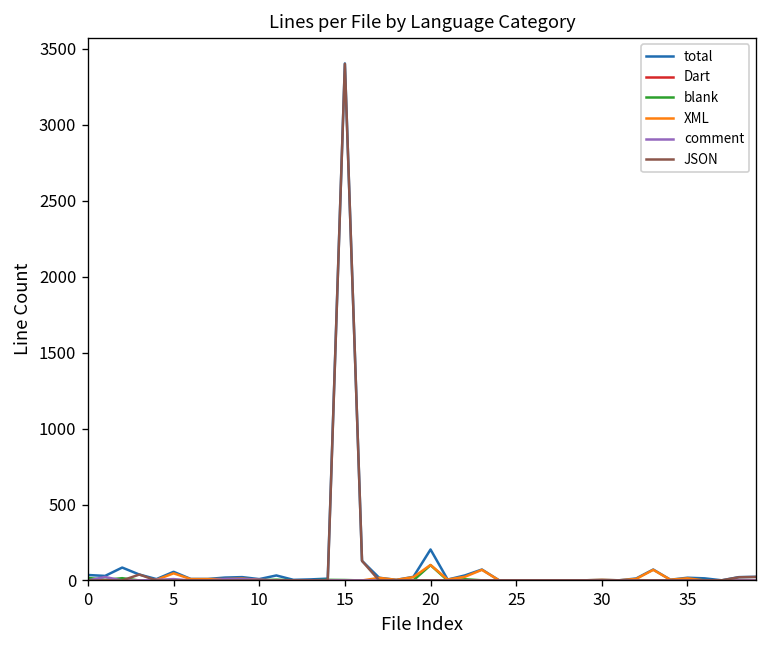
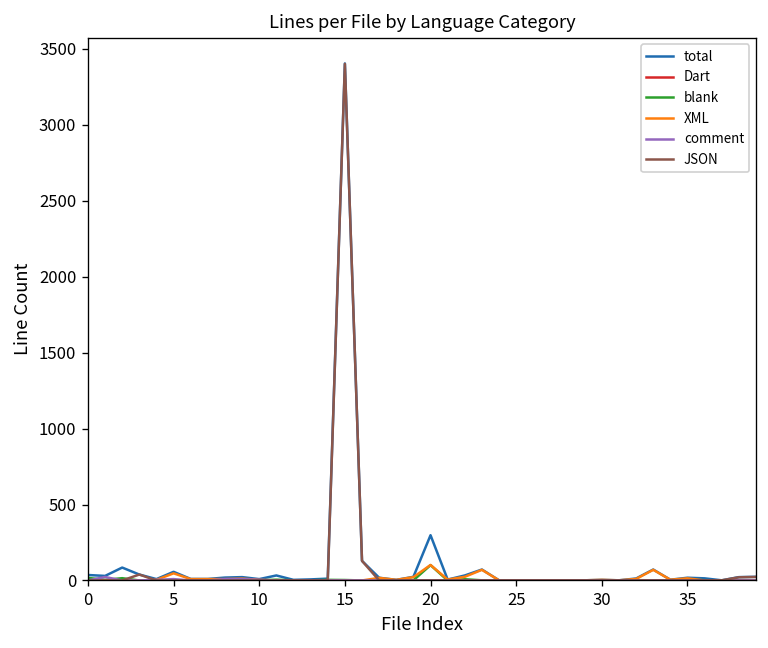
  {
    "total": {
-     "20": 200
+     "20": 300
    }
  }
